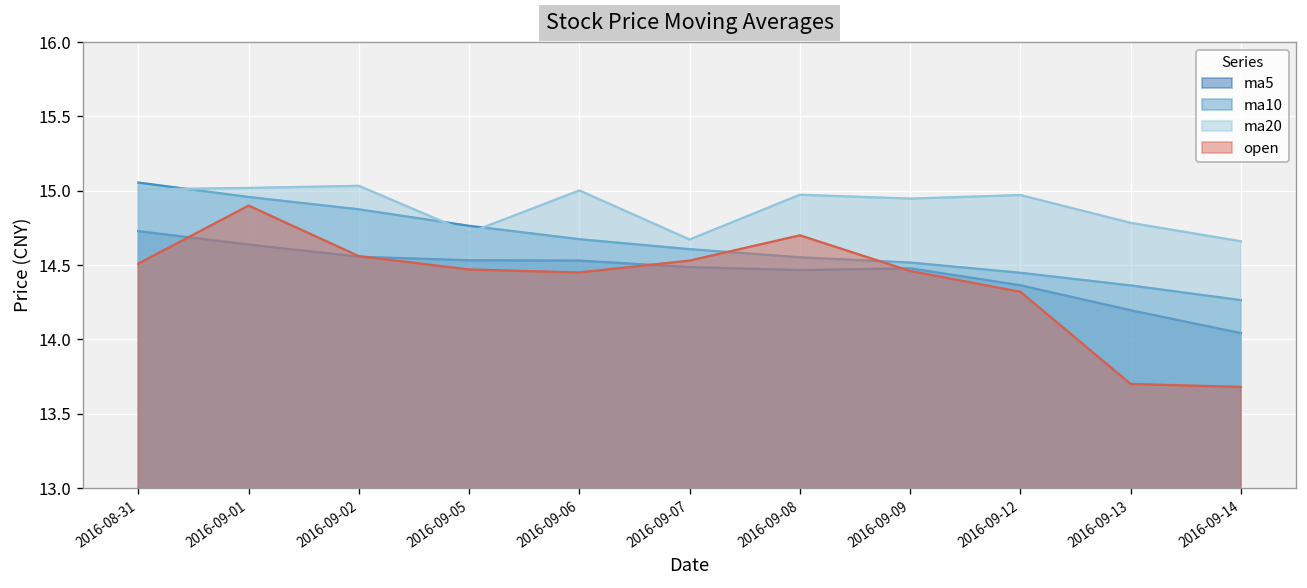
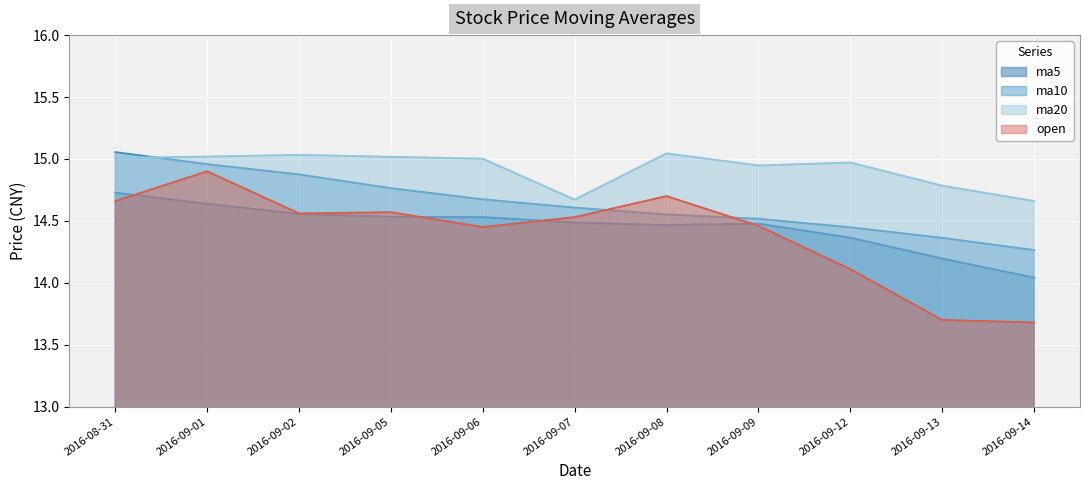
  {
    "ma20": {
      "2016-08-31": 15.01,
      "2016-09-01": 15.02,
      "2016-09-02": 15.03,
-     "2016-09-05": 14.72,
+     "2016-09-05": 15.02,
      "2016-09-06": 15.00,
      "2016-09-07": 14.67,
-     "2016-09-08": 14.97,
+     "2016-09-08": 15.05,
      "2016-09-09": 14.95,
      "2016-09-12": 14.97,
      "2016-09-13": 14.78,
      "2016-09-14": 14.66
    },
    "open": {
-     "2016-08-31": 14.51,
+     "2016-08-31": 14.66,
      "2016-09-01": 14.90,
-     "2016-09-05": 14.47,
+     "2016-09-05": 14.57,
      "2016-09-06": 14.45,
      "2016-09-07": 14.53,
      "2016-09-08": 14.70,
-     "2016-09-12": 14.32,
+     "2016-09-12": 14.11,
      "2016-09-13": 13.70,
      "2016-09-14": 13.68
    }
  }
